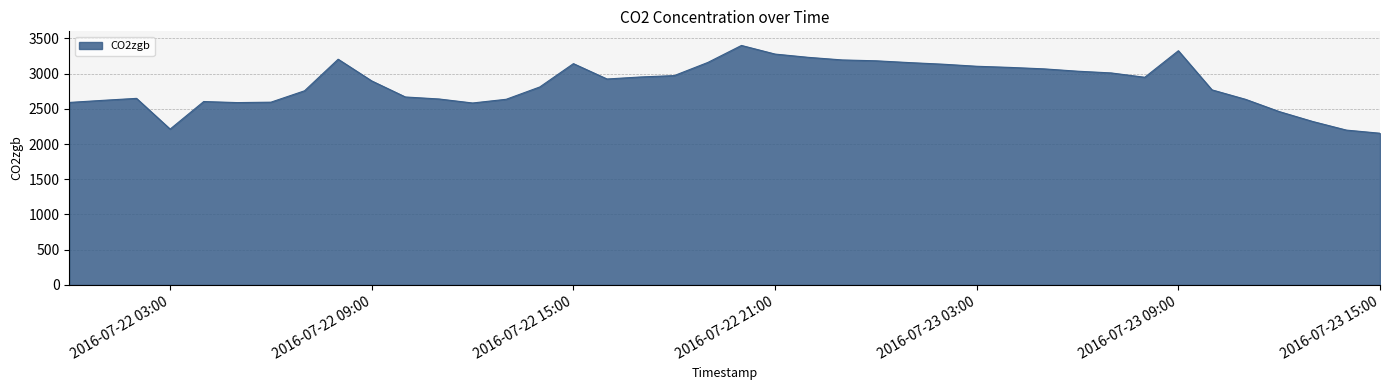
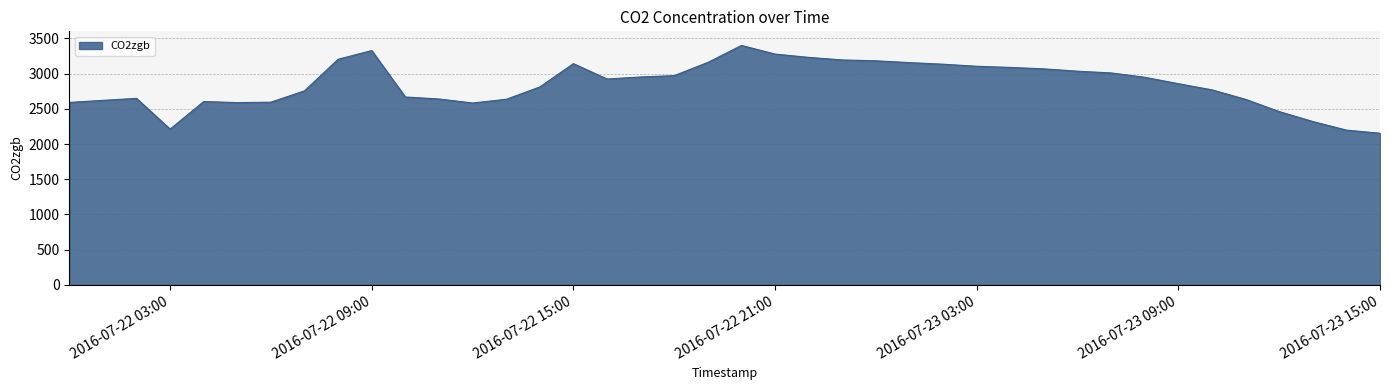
  {
    "2016-07-22 03:00": 2200,
-   "2016-07-22 09:00": 2900,
+   "2016-07-22 09:00": 3300,
    "2016-07-22 15:00": 3100,
    "2016-07-22 21:00": 3300,
    "2016-07-23 03:00": 3100,
-   "2016-07-23 09:00": 3300,
+   "2016-07-23 09:00": 2900,
    "2016-07-23 15:00": 2200
  }
